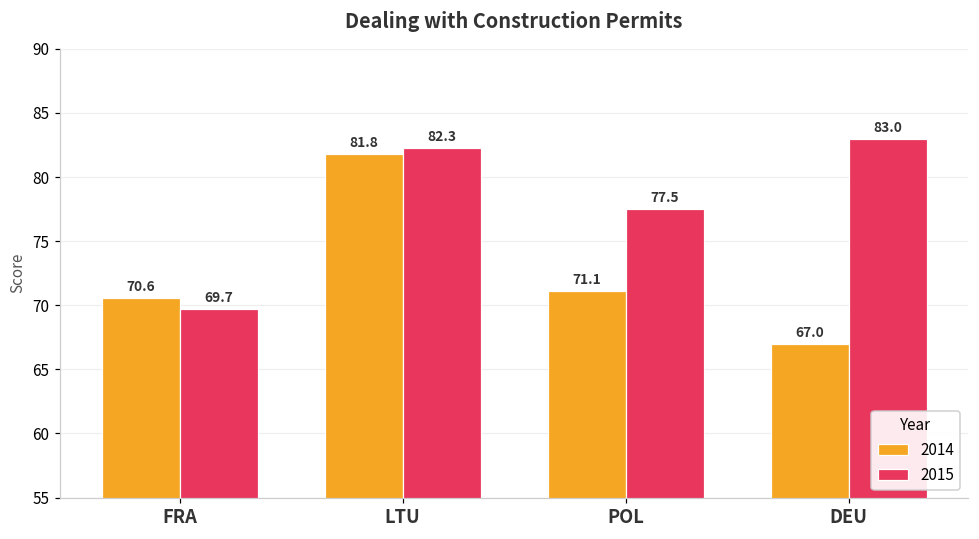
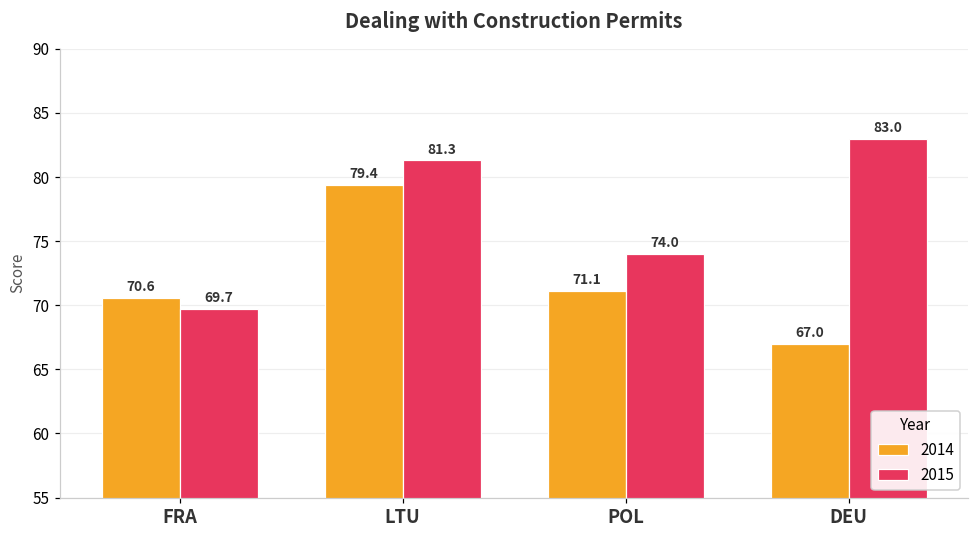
  {
    "2014": {
      "FRA": 70.6,
-     "LTU": 81.8,
+     "LTU": 79.4,
      "POL": 71.1,
      "DEU": 67.0
    },
    "2015": {
      "FRA": 69.7,
-     "LTU": 82.3,
-     "POL": 77.5,
+     "LTU": 81.3,
+     "POL": 74.0,
      "DEU": 83.0
    }
  }
